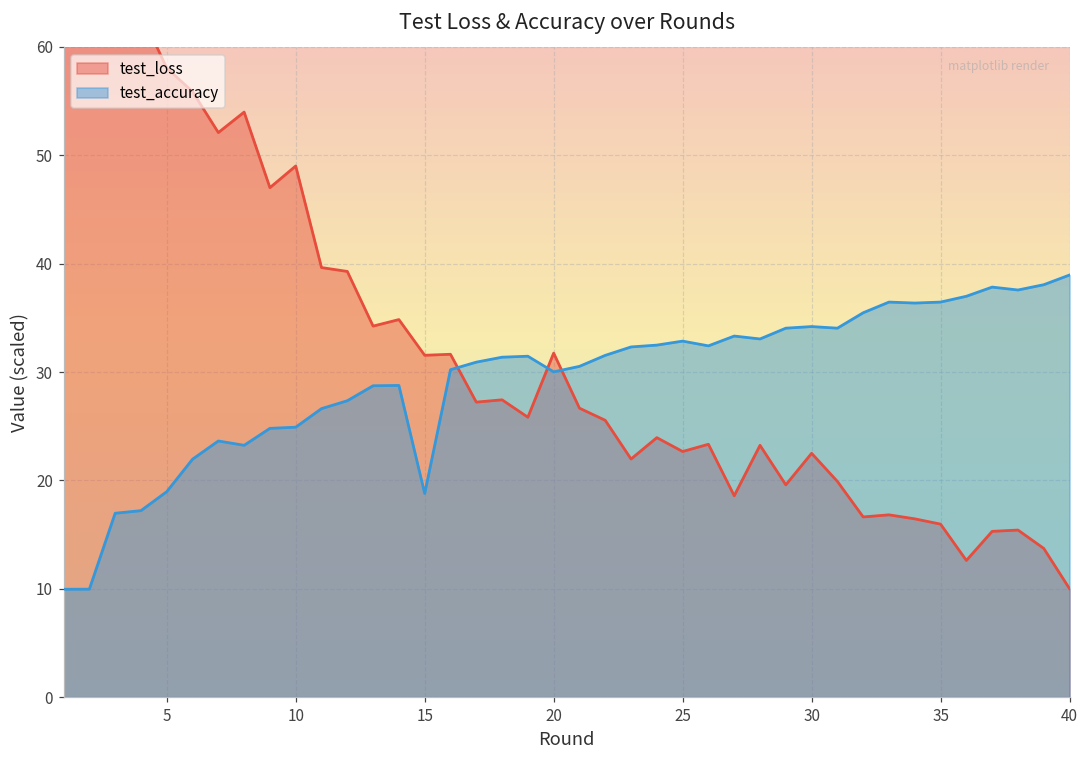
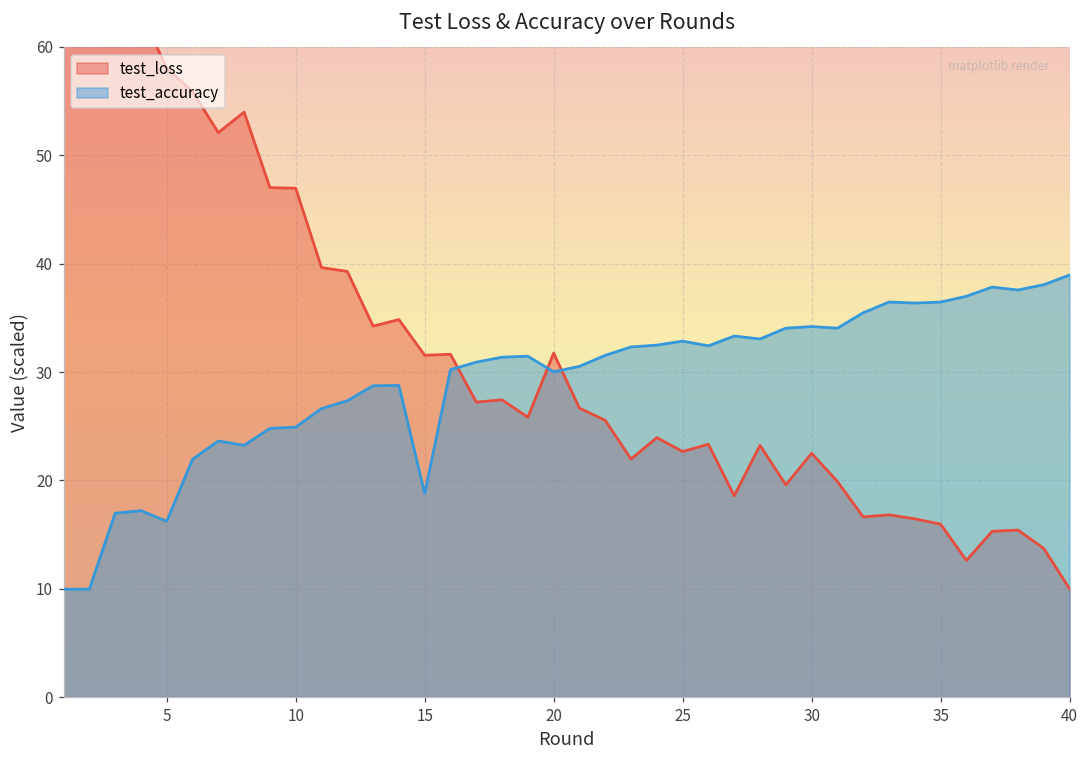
  {
    "test_loss": {
-     "10": 49,
+     "10": 47,
      "15": 32,
      "20": 32,
      "25": 23,
      "30": 22,
      "35": 16,
      "40": 10
    },
    "test_accuracy": {
-     "5": 19,
+     "5": 16,
      "10": 25,
      "15": 19,
      "20": 30,
      "25": 33,
      "30": 34,
      "35": 36,
      "40": 39
    }
  }
